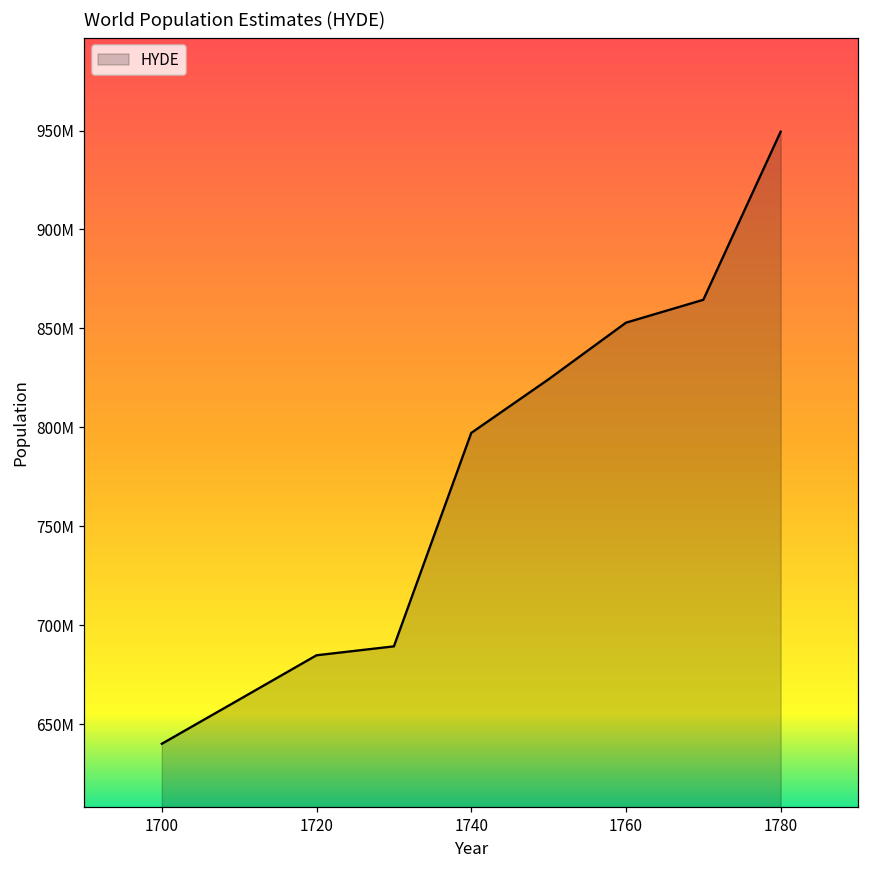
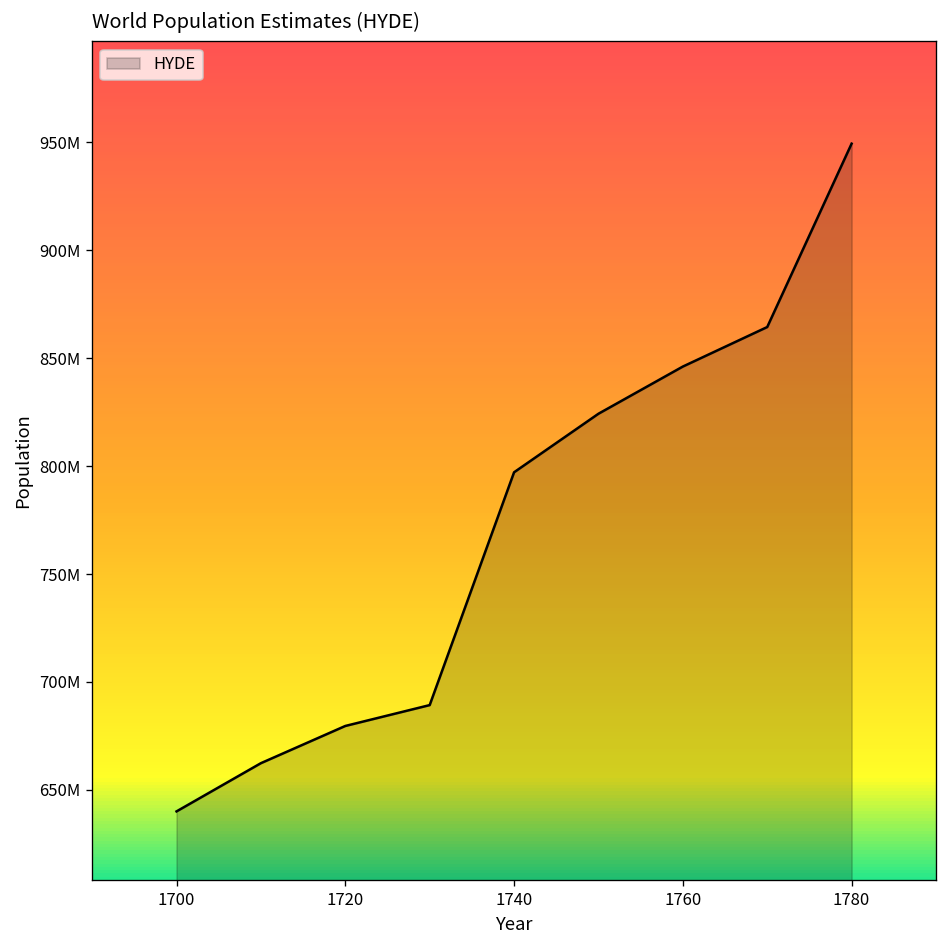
  {
    "1700": 640000000,
-   "1720": 685000000,
+   "1720": 680000000,
    "1740": 797000000,
-   "1760": 853000000,
+   "1760": 846000000,
    "1780": 949000000
  }
